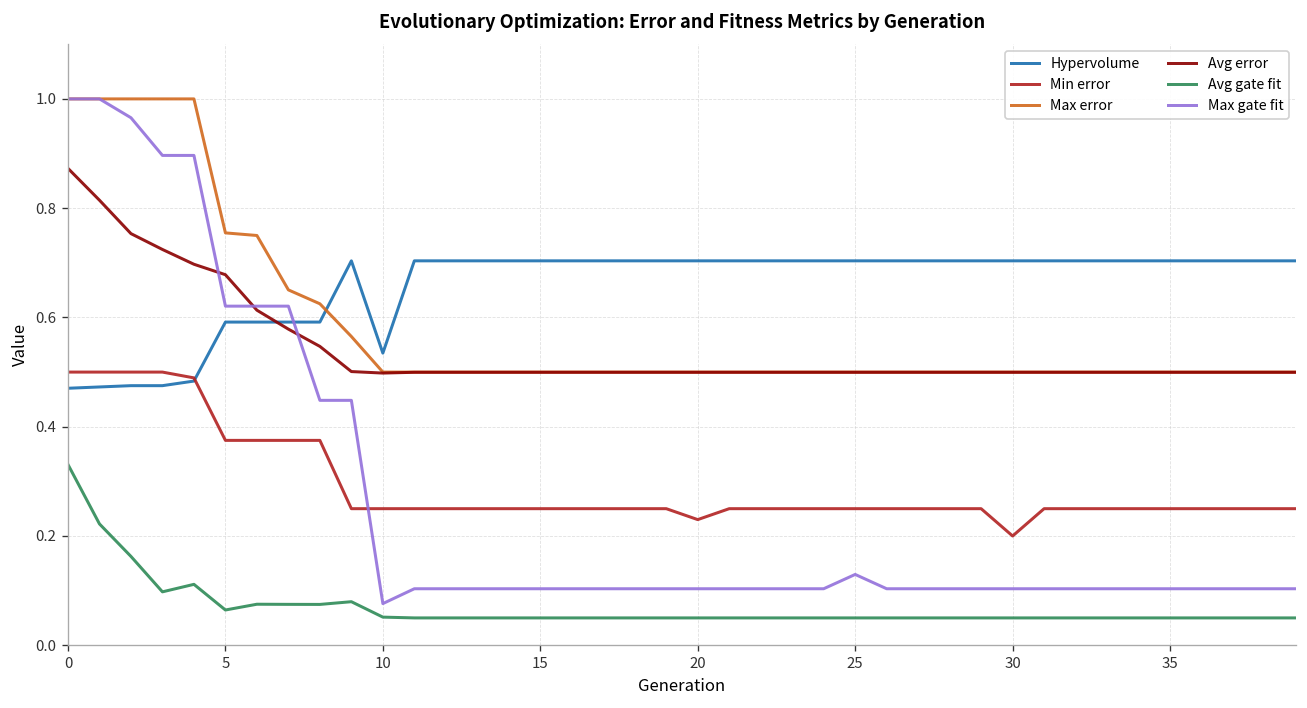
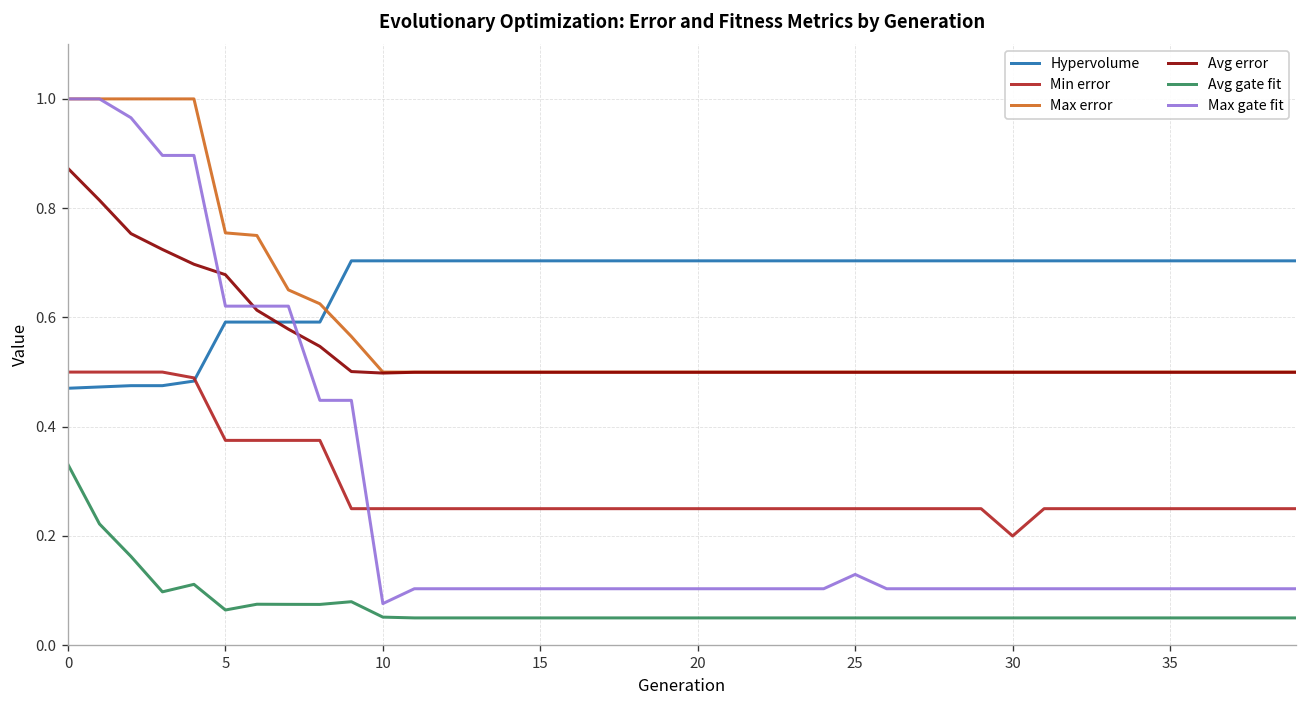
  {
    "Hypervolume": {
      "0": 0.47,
      "5": 0.59,
-     "10": 0.53,
+     "10": 0.70,
      "15": 0.70,
      "20": 0.70,
      "25": 0.70,
      "30": 0.70,
      "35": 0.70
    },
    "Min error": {
      "0": 0.50,
      "5": 0.38,
      "10": 0.25,
      "15": 0.25,
-     "20": 0.23,
+     "20": 0.25,
      "25": 0.25,
      "30": 0.20,
      "35": 0.25
    },
    "Max error": {
      "5": 0.75
    },
    "Avg error": {
      "0": 0.87,
      "5": 0.68
    },
    "Avg gate fit": {
      "0": 0.33,
      "5": 0.06,
      "10": 0.05,
      "15": 0.05,
      "20": 0.05,
      "25": 0.05,
      "30": 0.05,
      "35": 0.05
    },
    "Max gate fit": {
      "5": 0.62,
      "10": 0.08,
      "15": 0.10,
      "20": 0.10,
      "25": 0.13,
      "30": 0.10,
      "35": 0.10
    }
  }
